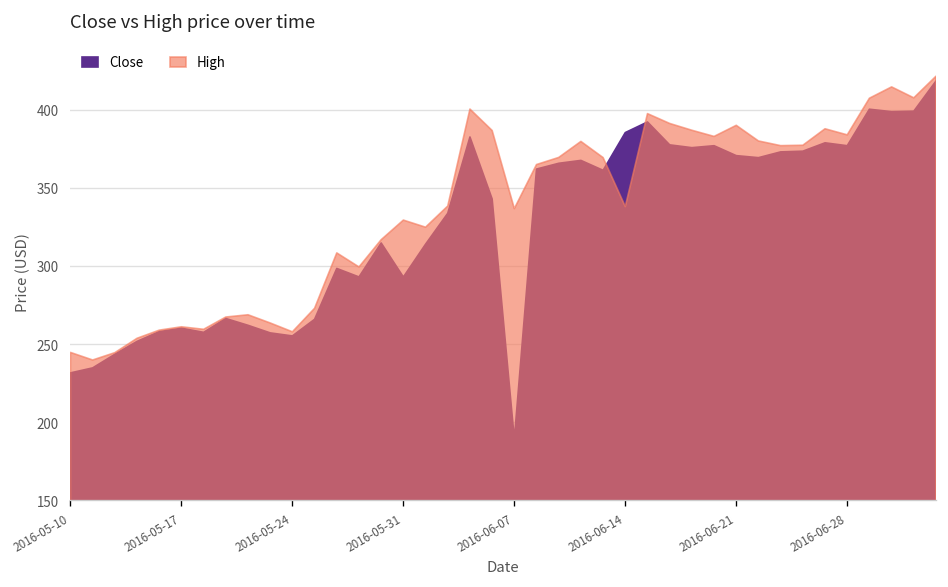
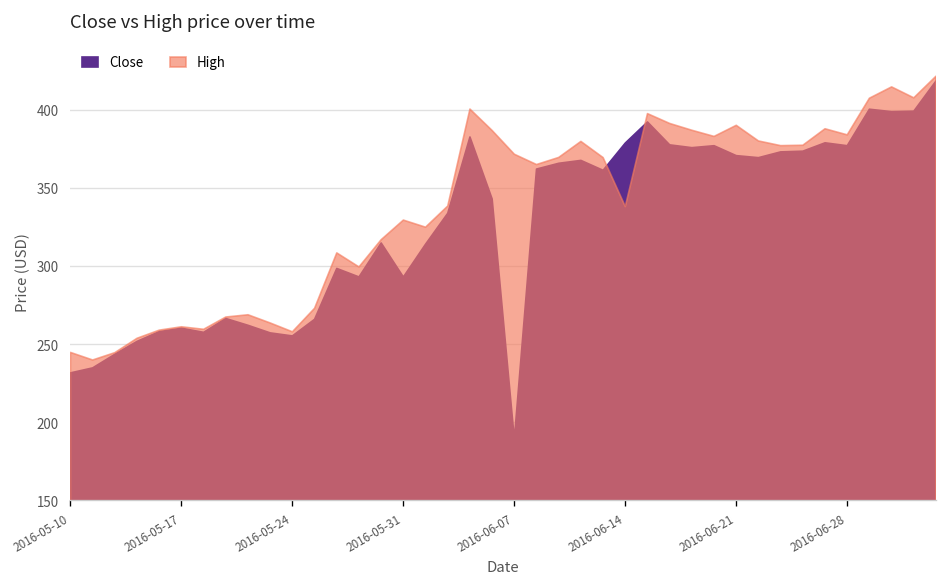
  {
    "Close": {
      "2016-05-10": 232,
      "2016-05-24": 255,
      "2016-05-31": 293,
      "2016-06-07": 189,
-     "2016-06-14": 385,
+     "2016-06-14": 379,
      "2016-06-21": 371,
      "2016-06-28": 377
    },
    "High": {
      "2016-05-10": 245,
      "2016-05-24": 258,
      "2016-05-31": 329,
-     "2016-06-07": 337,
+     "2016-06-07": 372,
      "2016-06-14": 338,
      "2016-06-21": 390,
      "2016-06-28": 384
    }
  }
